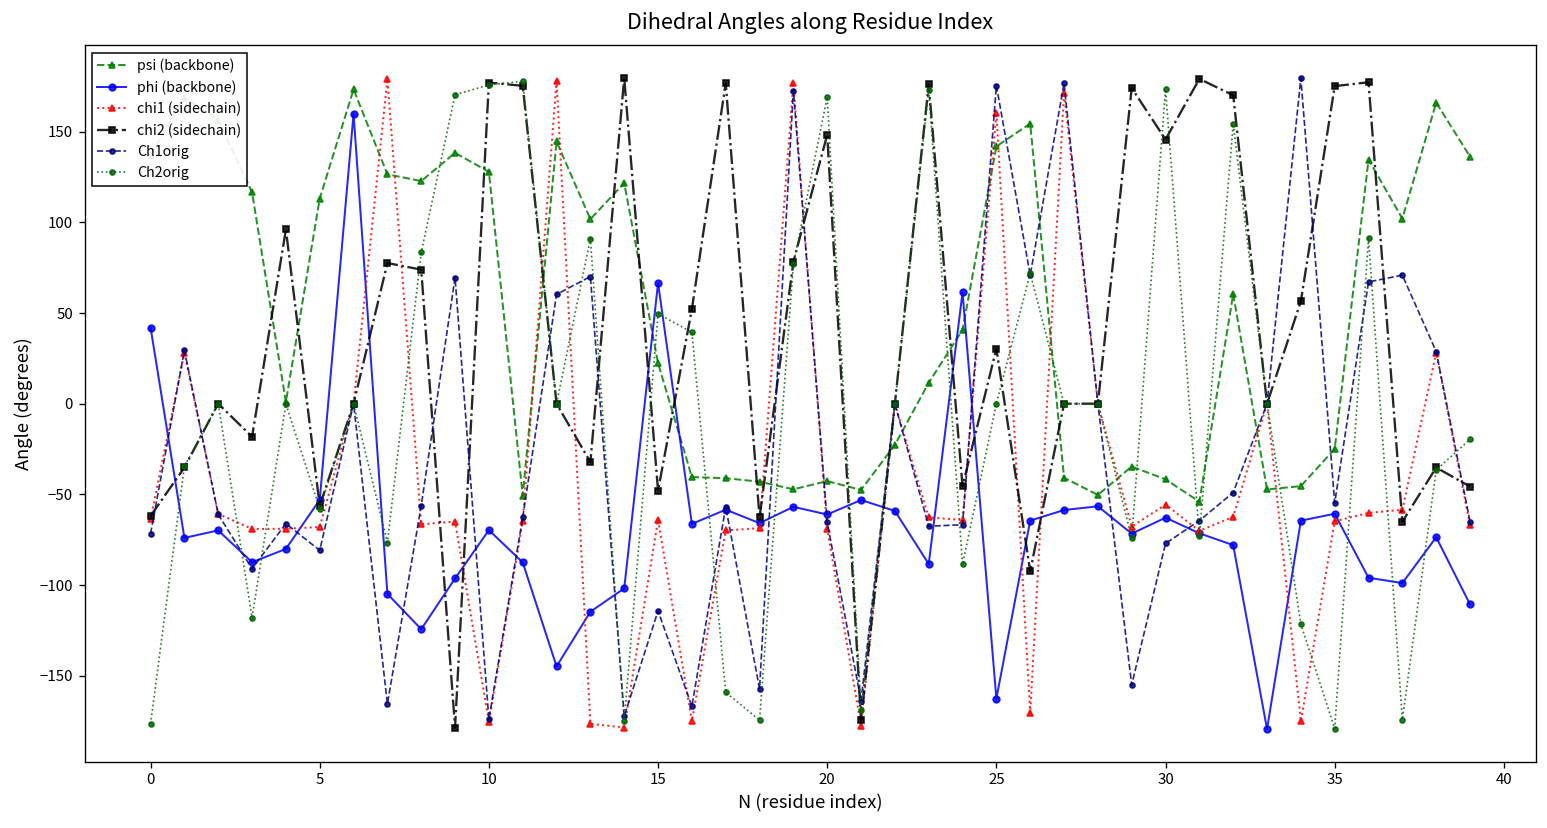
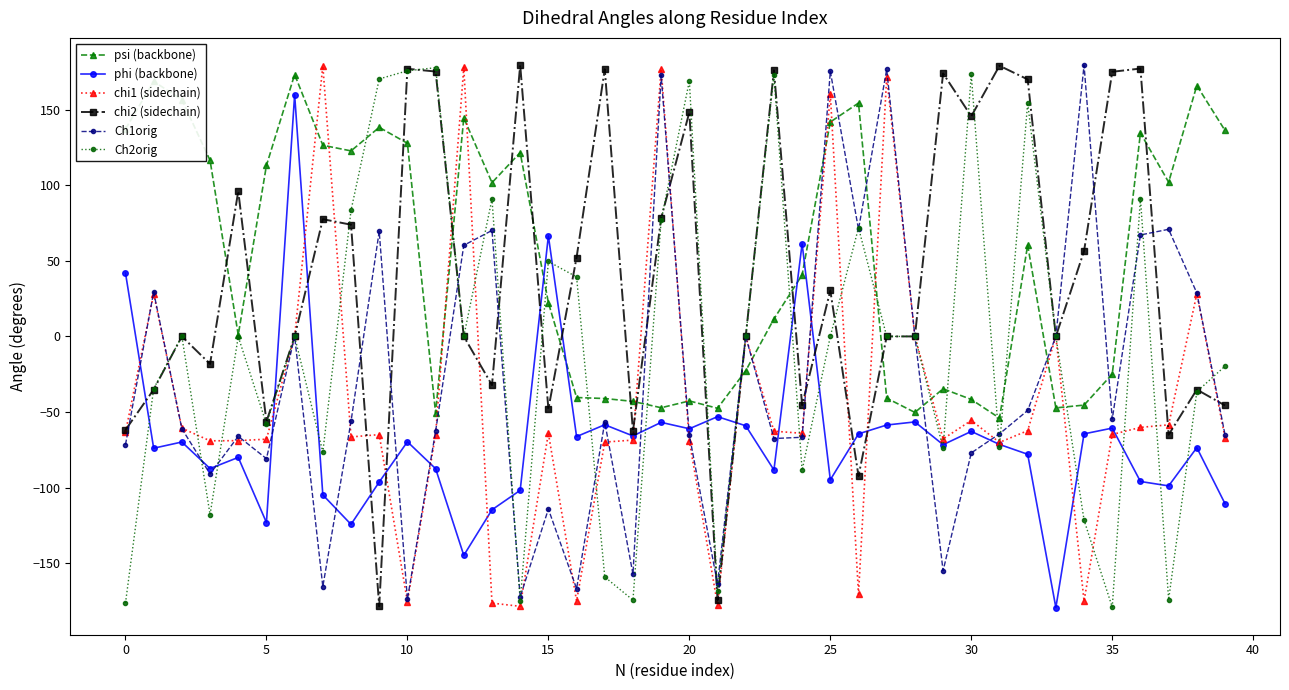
  {
    "phi (backbone)": {
      "0": 42,
-     "5": -53,
+     "5": -123,
      "10": -70,
      "15": 67,
      "20": -61,
-     "25": -163,
+     "25": -95,
      "30": -63,
      "35": -61
    },
    "chi1 (sidechain)": {
      "5": -68,
      "15": -64,
      "20": -69,
      "25": 161,
      "30": -56,
      "35": -65
    },
    "chi2 (sidechain)": {
      "15": -48,
      "20": 148,
      "25": 30,
      "30": 146,
      "35": 175
    },
    "Ch1orig": {
      "0": -72,
      "5": -81,
      "15": -114,
      "20": -65,
      "25": 175,
      "30": -77,
      "35": -55
    }
  }
